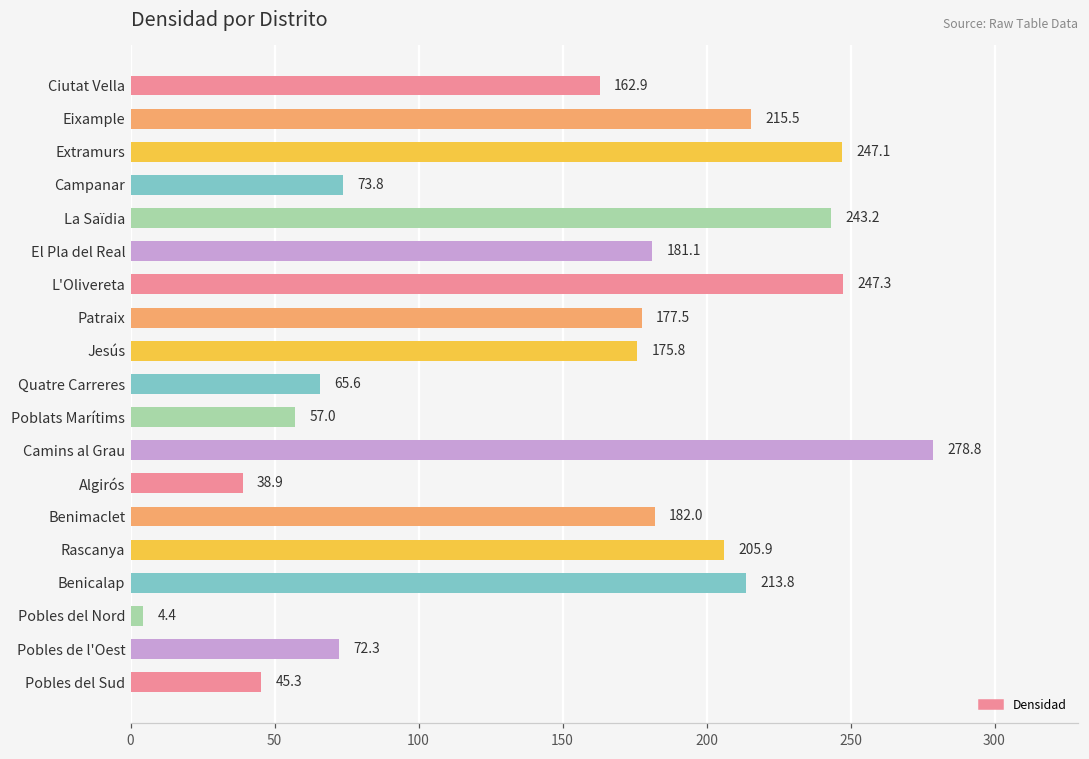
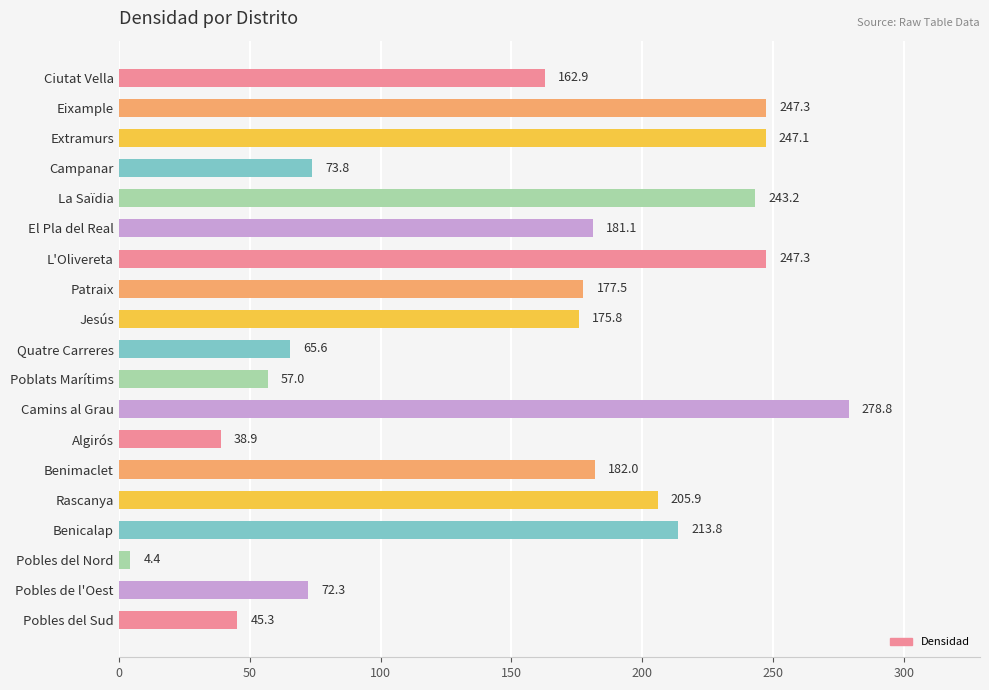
  {
    "Ciutat Vella": 162.9,
-   "Eixample": 215.5,
+   "Eixample": 247.3,
    "Extramurs": 247.1,
    "Campanar": 73.8,
    "La Saïdia": 243.2,
    "El Pla del Real": 181.1,
    "L'Olivereta": 247.3,
    "Patraix": 177.5,
    "Jesús": 175.8,
    "Quatre Carreres": 65.6,
    "Poblats Marítims": 57.0,
    "Camins al Grau": 278.8,
    "Algirós": 38.9,
    "Benimaclet": 182.0,
    "Rascanya": 205.9,
    "Benicalap": 213.8,
    "Pobles del Nord": 4.4,
    "Pobles de l'Oest": 72.3,
    "Pobles del Sud": 45.3
  }
